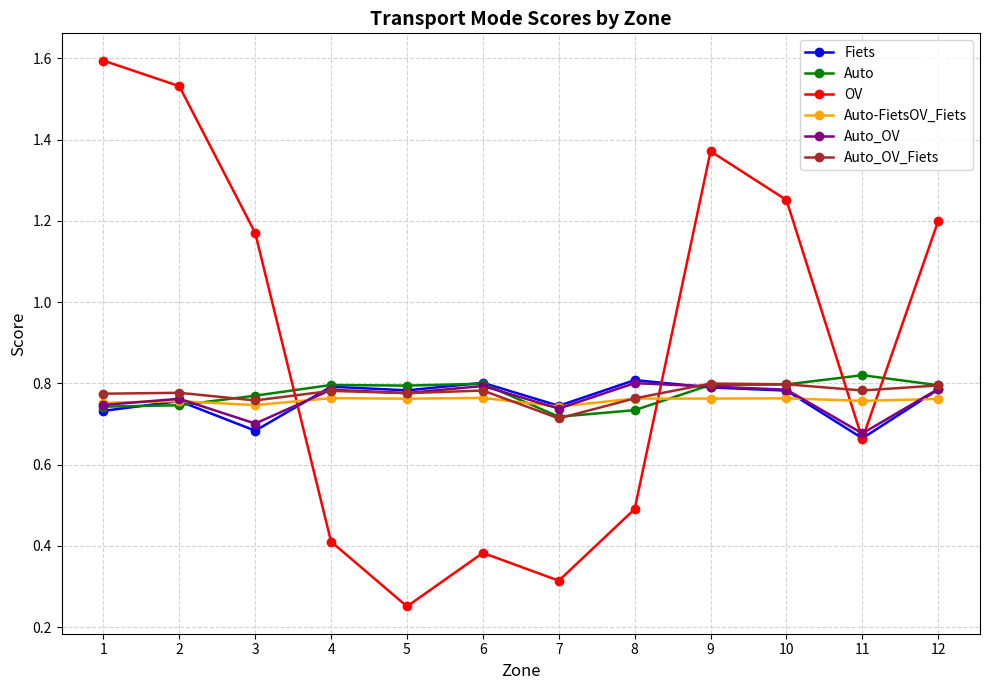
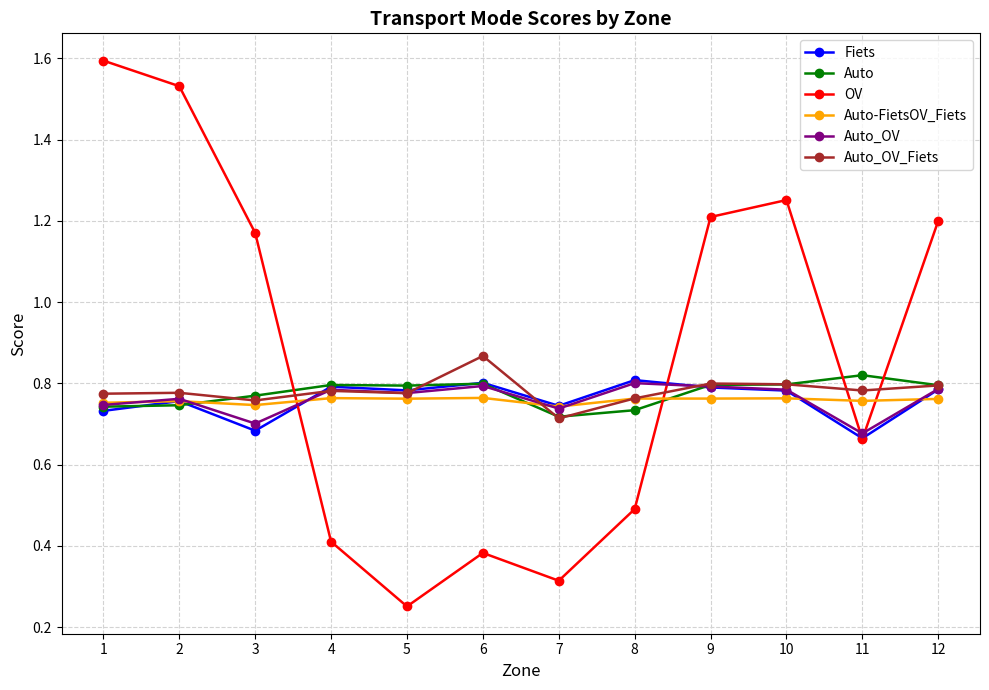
  {
    "Fiets": {
      "1": 0.73,
      "3": 0.68,
      "5": 0.78,
      "8": 0.81
    },
    "Auto": {
      "2": 0.75,
      "3": 0.77,
      "5": 0.79,
      "8": 0.73,
      "11": 0.82
    },
    "OV": {
      "1": 1.59,
      "2": 1.53,
      "3": 1.17,
      "4": 0.41,
      "5": 0.25,
      "6": 0.38,
      "7": 0.31,
      "8": 0.49,
-     "9": 1.37,
+     "9": 1.21,
      "10": 1.25,
      "12": 1.20
    },
    "Auto-FietsOV_Fiets": {
      "3": 0.75,
      "4": 0.76,
      "5": 0.76,
      "6": 0.76,
      "9": 0.76,
      "10": 0.76,
      "11": 0.76,
      "12": 0.76
    },
    "Auto_OV": {
      "3": 0.70,
      "8": 0.80,
      "11": 0.68
    },
    "Auto_OV_Fiets": {
      "1": 0.77,
      "2": 0.78,
      "3": 0.76,
-     "6": 0.78,
+     "6": 0.87,
      "11": 0.78
    }
  }
